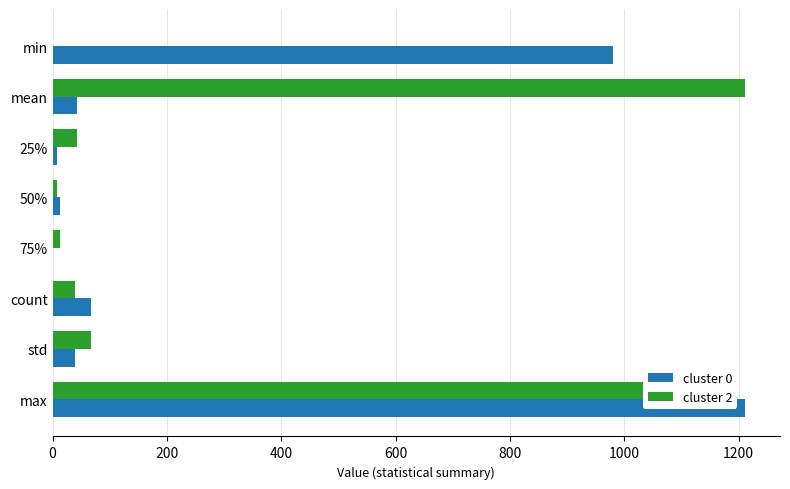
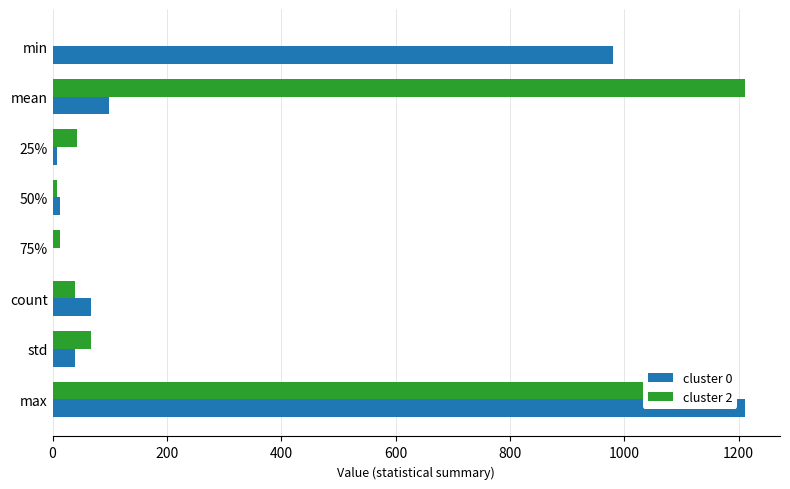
  {
    "cluster 0": {
      "min": 980,
-     "mean": 40,
+     "mean": 100,
      "25%": 10,
      "50%": 10,
      "count": 70,
      "std": 40,
      "max": 1210
    },
    "cluster 2": {
      "mean": 1210,
      "25%": 40,
      "50%": 10,
      "75%": 10,
      "count": 40,
      "std": 70
    }
  }
